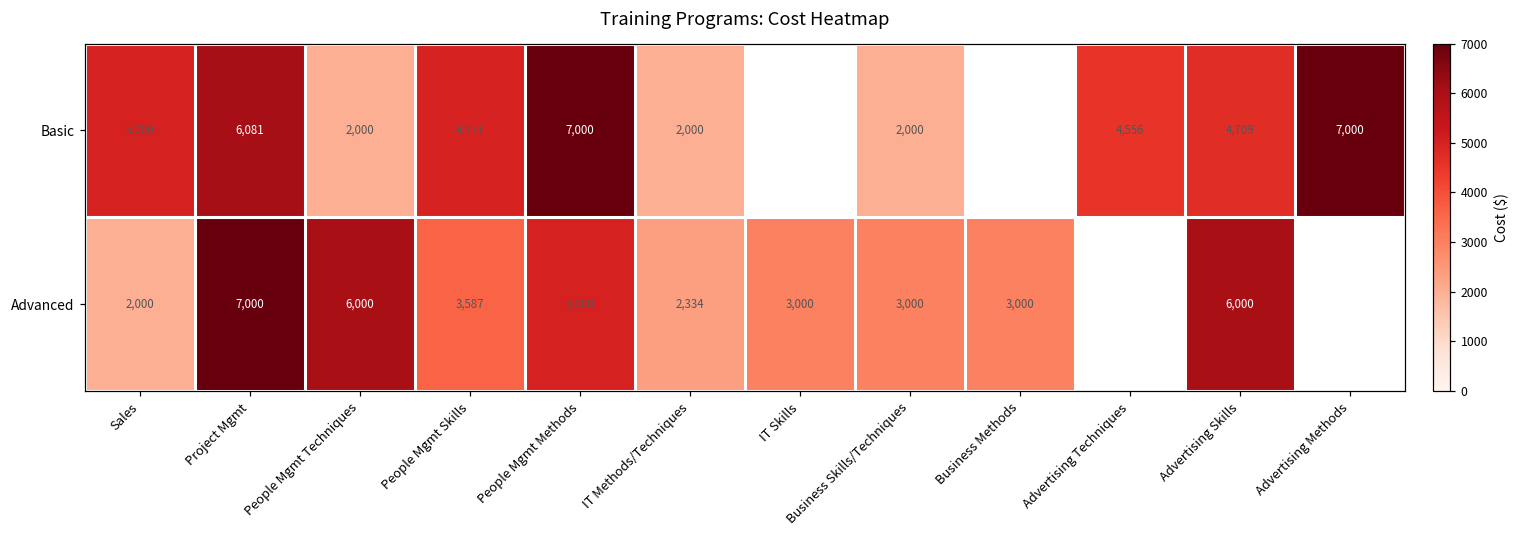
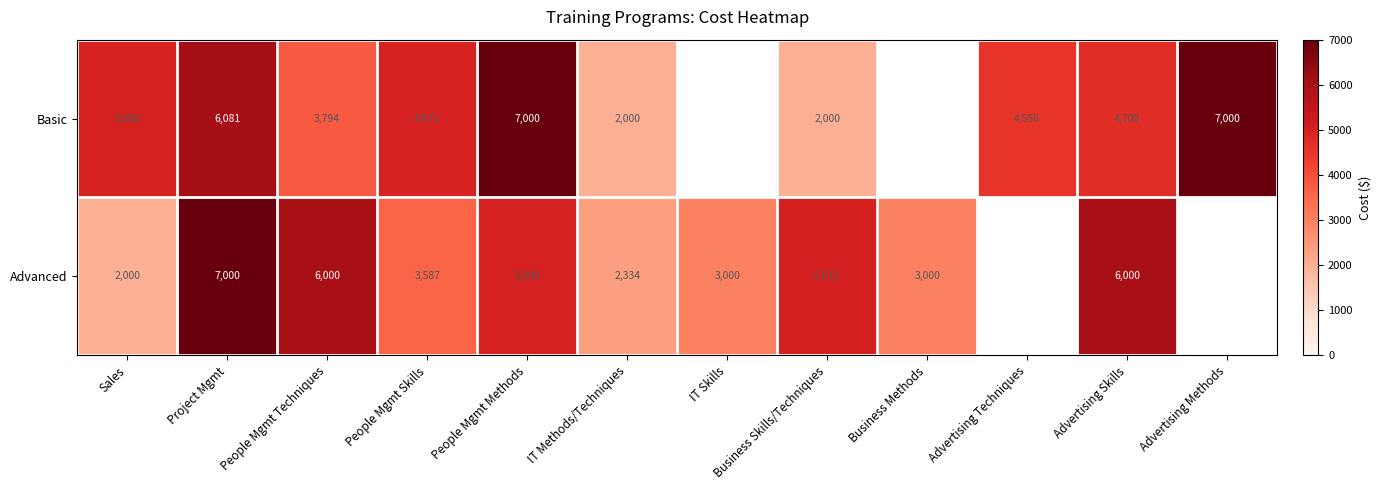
  {
    "Basic": {
      "Sales": "5,000",
      "Project Mgmt": "6,081",
-     "People Mgmt Techniques": "2,000",
+     "People Mgmt Techniques": "3,794",
      "People Mgmt Skills": "4,971",
      "People Mgmt Methods": "7,000",
      "IT Methods/Techniques": "2,000",
      "Business Skills/Techniques": "2,000",
      "Advertising Techniques": "4,556",
      "Advertising Skills": "4,709",
      "Advertising Methods": "7,000"
    },
    "Advanced": {
      "Sales": "2,000",
      "Project Mgmt": "7,000",
      "People Mgmt Techniques": "6,000",
      "People Mgmt Skills": "3,587",
      "People Mgmt Methods": "5,000",
      "IT Methods/Techniques": "2,334",
      "IT Skills": "3,000",
-     "Business Skills/Techniques": "3,000",
+     "Business Skills/Techniques": "5,012",
      "Business Methods": "3,000",
      "Advertising Skills": "6,000"
    }
  }
